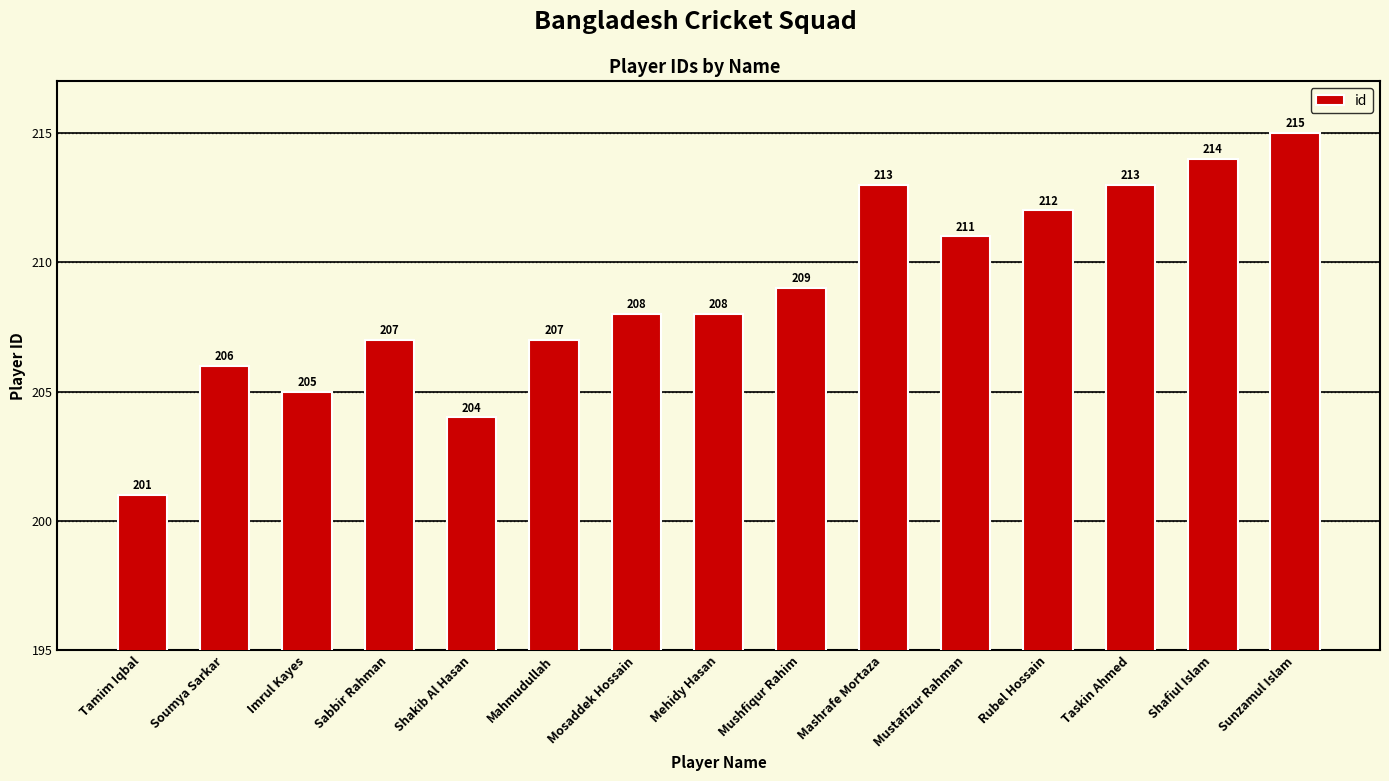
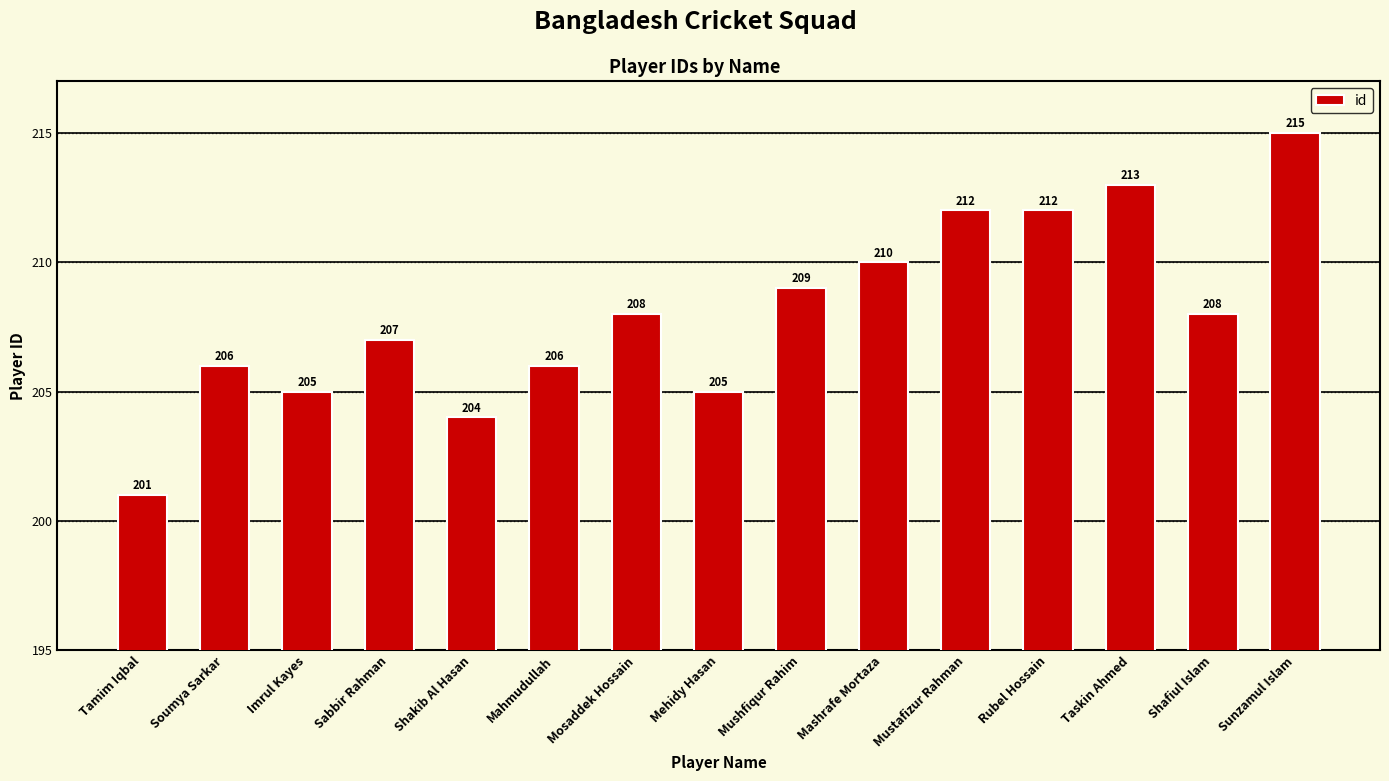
  {
    "Tamim Iqbal": 201,
    "Soumya Sarkar": 206,
    "Imrul Kayes": 205,
    "Sabbir Rahman": 207,
    "Shakib Al Hasan": 204,
-   "Mahmudullah": 207,
+   "Mahmudullah": 206,
    "Mosaddek Hossain": 208,
-   "Mehidy Hasan": 208,
+   "Mehidy Hasan": 205,
    "Mushfiqur Rahim": 209,
-   "Mashrafe Mortaza": 213,
-   "Mustafizur Rahman": 211,
+   "Mashrafe Mortaza": 210,
+   "Mustafizur Rahman": 212,
    "Rubel Hossain": 212,
    "Taskin Ahmed": 213,
-   "Shafiul Islam": 214,
+   "Shafiul Islam": 208,
    "Sunzamul Islam": 215
  }
